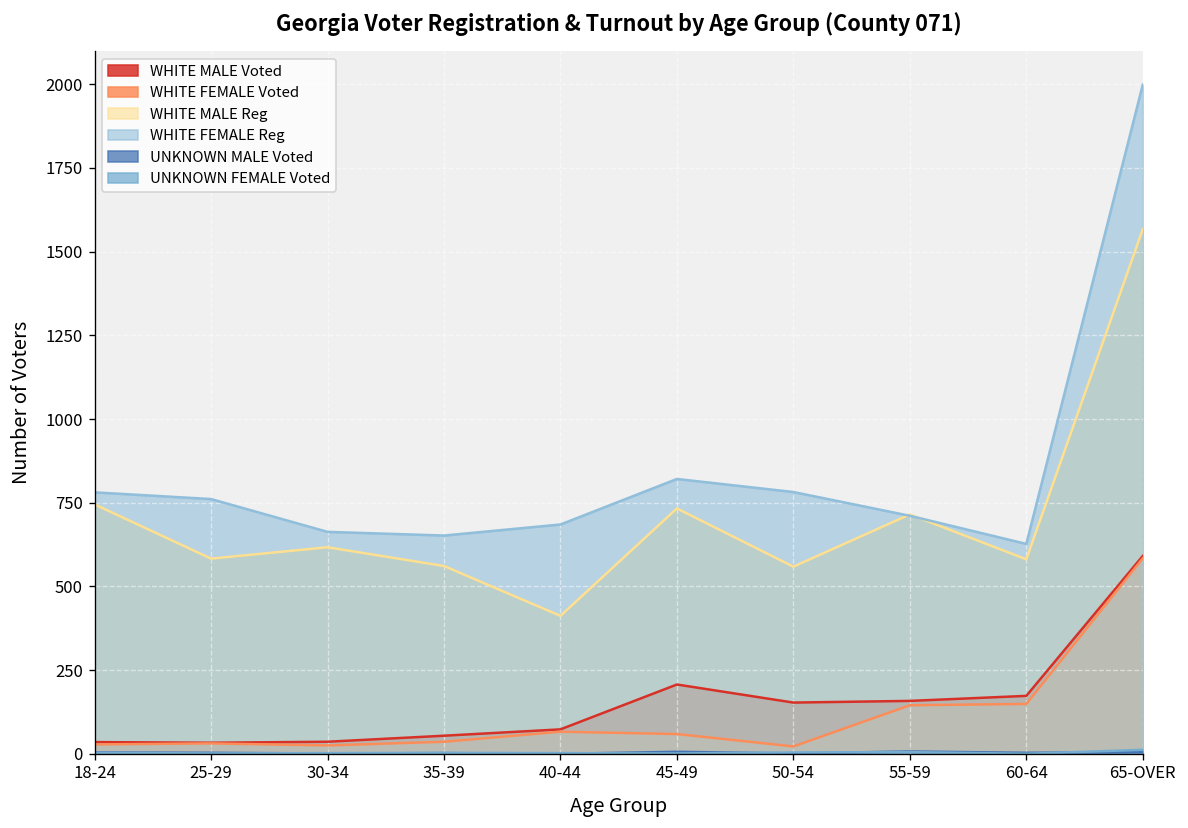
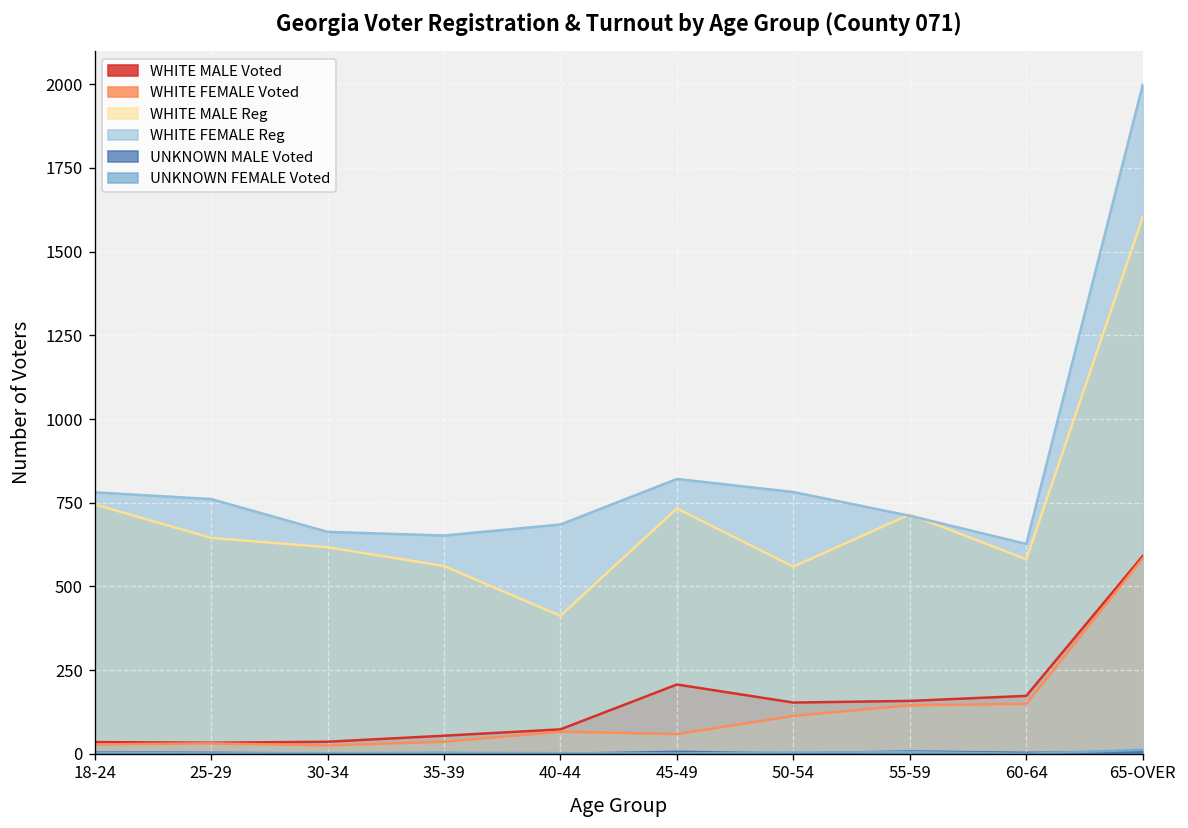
  {
    "WHITE MALE Voted": {
      "30-34": 40,
      "35-39": 50,
      "45-49": 210,
      "50-54": 150,
      "55-59": 160,
      "60-64": 170
    },
    "WHITE FEMALE Voted": {
      "30-34": 30,
      "35-39": 40,
      "45-49": 60,
-     "50-54": 20,
+     "50-54": 110,
      "55-59": 150,
      "60-64": 150
    },
    "WHITE MALE Reg": {
      "18-24": 750,
-     "25-29": 580,
+     "25-29": 650,
      "30-34": 620,
      "35-39": 560,
      "40-44": 410,
      "45-49": 730,
      "50-54": 560,
      "60-64": 580,
-     "65-OVER": 1570
+     "65-OVER": 1600
    }
  }
